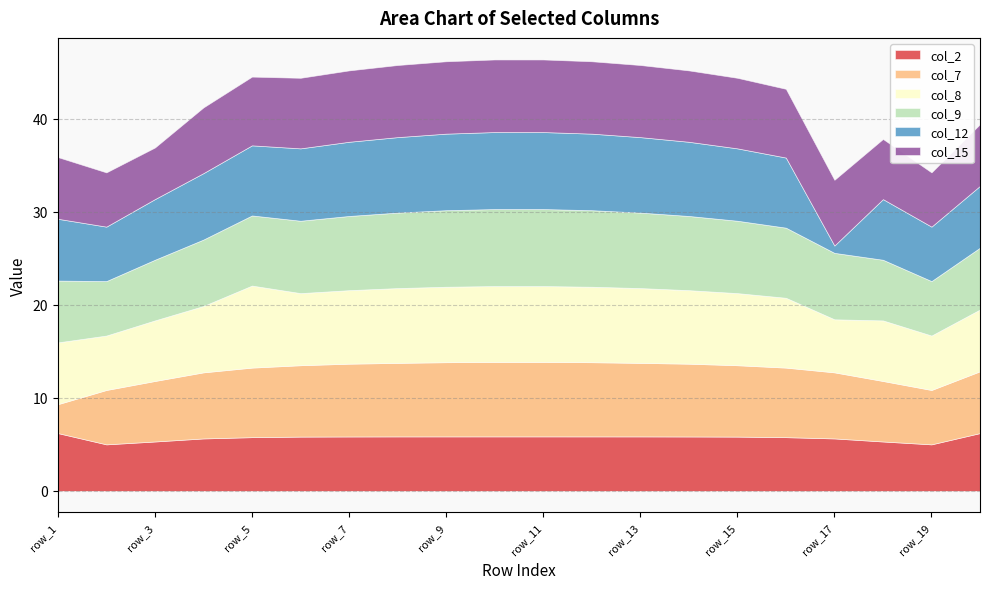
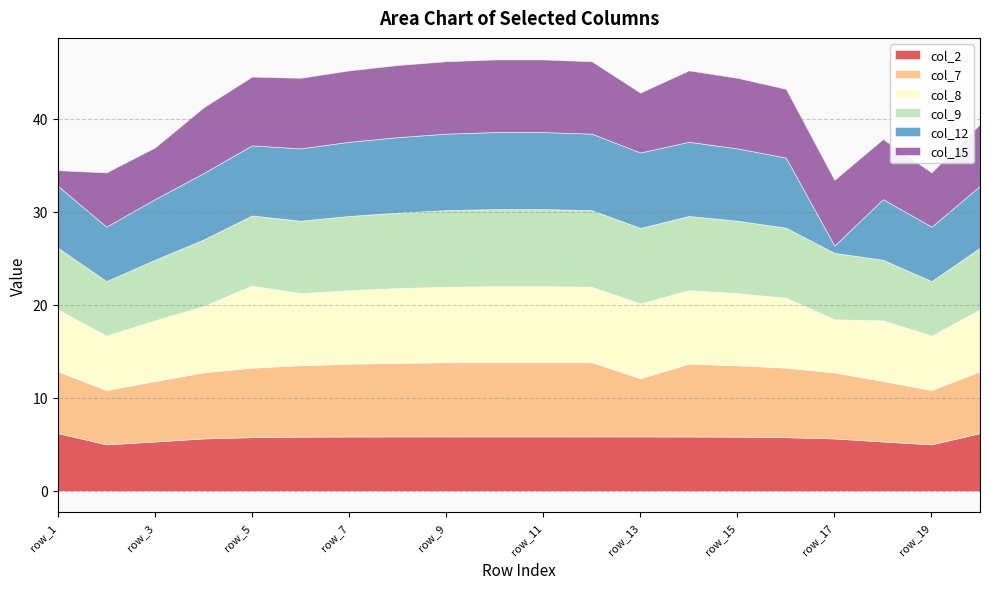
  {
    "col_2": {
      "row_1": 6,
      "row_3": 5,
      "row_5": 6,
      "row_7": 6,
      "row_9": 6,
      "row_11": 6,
      "row_13": 6,
      "row_15": 6,
      "row_17": 6,
      "row_19": 5
    },
    "col_7": {
-     "row_1": 3,
+     "row_1": 7,
      "row_3": 7,
      "row_5": 7,
      "row_7": 8,
      "row_9": 8,
      "row_11": 8,
-     "row_13": 8,
+     "row_13": 6,
      "row_15": 8,
      "row_17": 7,
      "row_19": 6
    },
    "col_8": {
      "row_1": 7,
      "row_3": 7,
      "row_5": 9,
      "row_7": 8,
      "row_9": 8,
      "row_11": 8,
      "row_13": 8,
      "row_15": 8,
      "row_17": 6,
      "row_19": 6
    },
    "col_9": {
      "row_1": 7,
      "row_3": 7,
      "row_5": 8,
      "row_7": 8,
      "row_9": 8,
      "row_11": 8,
      "row_13": 8,
      "row_15": 8,
      "row_17": 7,
      "row_19": 6
    },
    "col_12": {
      "row_1": 7,
      "row_3": 7,
      "row_5": 8,
      "row_7": 8,
      "row_9": 8,
      "row_11": 8,
      "row_13": 8,
      "row_15": 8,
      "row_17": 1,
      "row_19": 6
    },
    "col_15": {
-     "row_1": 7,
+     "row_1": 2,
      "row_3": 6,
      "row_5": 7,
      "row_7": 8,
      "row_9": 8,
      "row_11": 8,
-     "row_13": 8,
+     "row_13": 6,
      "row_15": 8,
      "row_17": 7,
      "row_19": 6
    }
  }
